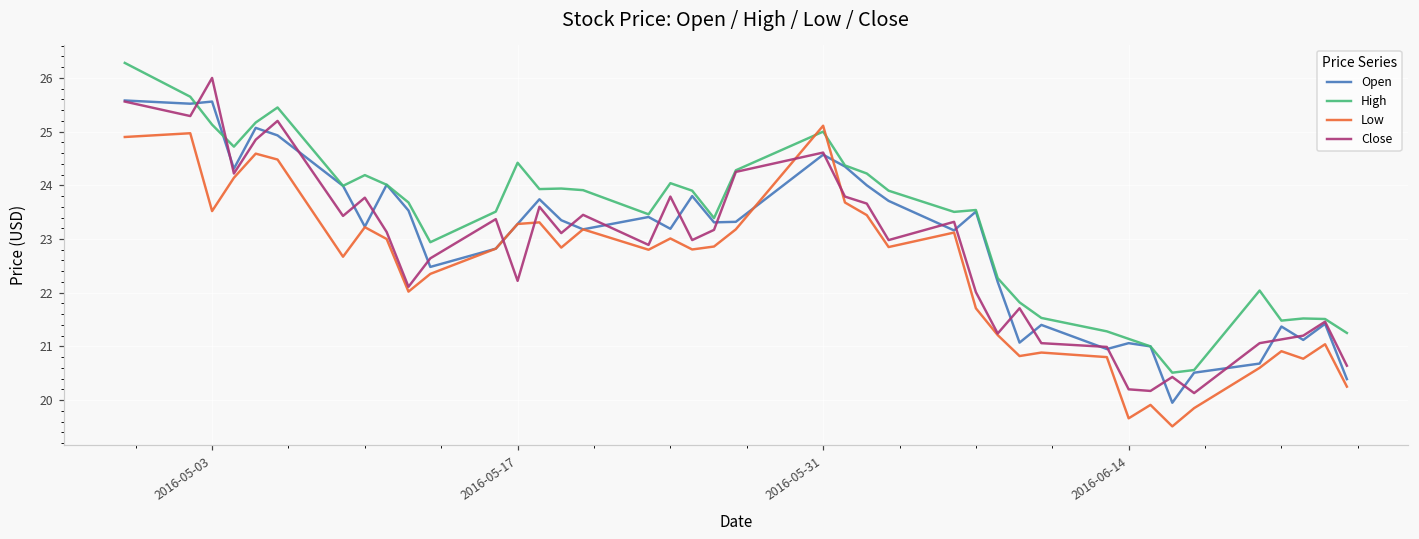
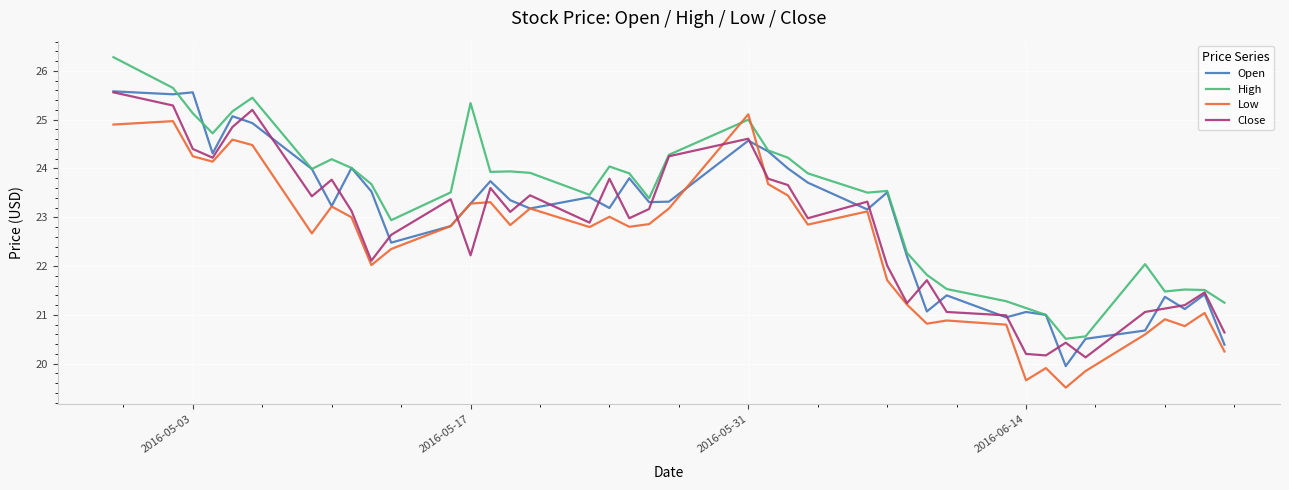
  {
    "Open": {
      "2016-05-03": 25.6,
      "2016-06-14": 21.1
    },
    "High": {
      "2016-05-03": 25.1,
-     "2016-05-17": 24.4,
+     "2016-05-17": 25.3,
      "2016-05-31": 25.0,
      "2016-06-14": 21.1
    },
    "Low": {
-     "2016-05-03": 23.5,
+     "2016-05-03": 24.3,
      "2016-05-31": 25.1,
      "2016-06-14": 19.7
    },
    "Close": {
-     "2016-05-03": 26.0,
+     "2016-05-03": 24.4,
      "2016-05-17": 22.2,
      "2016-06-14": 20.2
    }
  }
